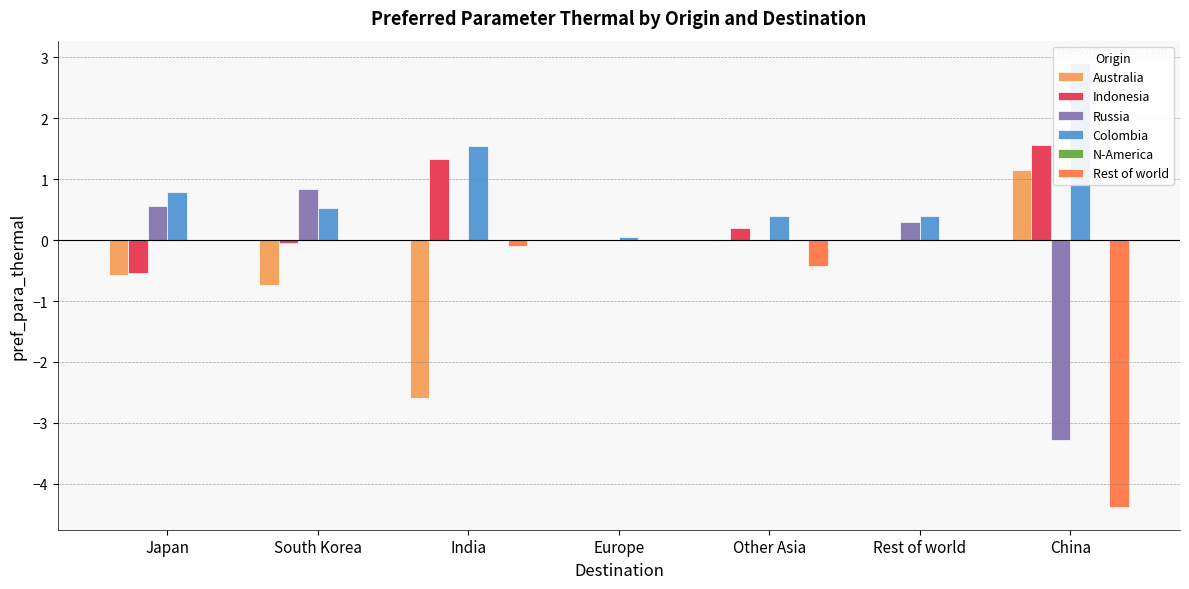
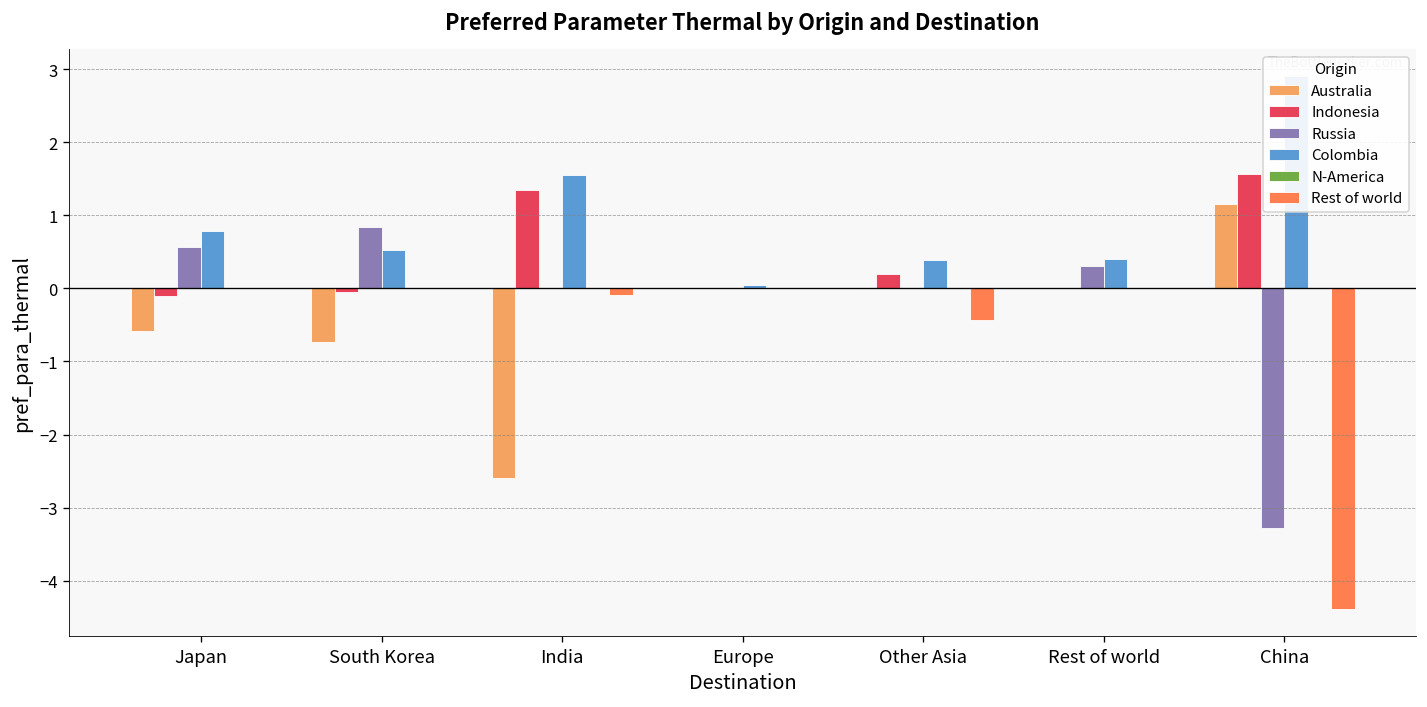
  {
    "Indonesia": {
-     "Japan": -0.5,
+     "Japan": -0.1,
      "South Korea": -0.1,
      "India": 1.3,
      "Europe": 0.0,
      "Other Asia": 0.2,
      "Rest of world": 0.0,
      "China": 1.6
    },
    "Russia": {
      "Japan": 0.6,
      "South Korea": 0.8,
      "India": 0.0,
      "Europe": 0.0,
      "Other Asia": 0.0,
      "Rest of world": 0.3,
      "China": -3.3
    },
    "Colombia": {
      "Japan": 0.8,
      "South Korea": 0.5,
      "India": 1.6,
      "Europe": 0.1,
      "Other Asia": 0.4,
      "Rest of world": 0.4
    },
    "N-America": {
      "Japan": 0.0,
      "South Korea": 0.0,
      "India": 0.0,
      "Europe": 0.0,
      "Other Asia": 0.0,
      "Rest of world": 0.0,
      "China": 0.0
    }
  }
